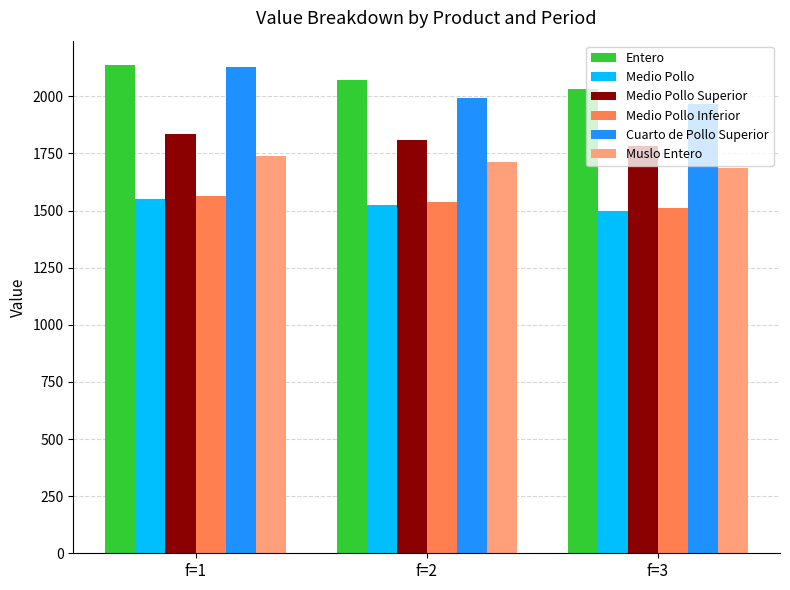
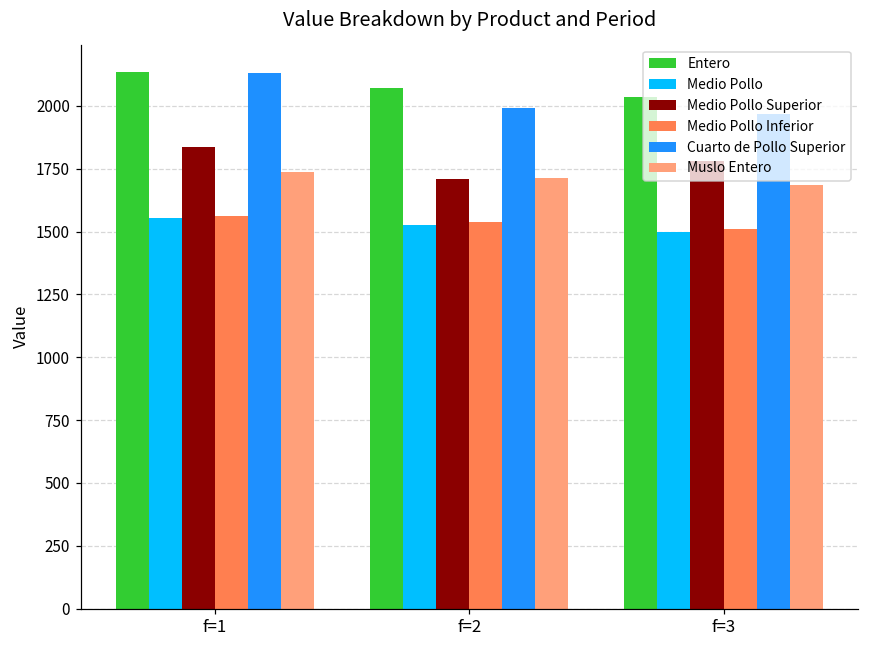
  {
    "Entero": {
      "f=1": 2140,
      "f=2": 2070,
      "f=3": 2030
    },
    "Medio Pollo Superior": {
      "f=1": 1840,
-     "f=2": 1810
+     "f=2": 1710
    }
  }
